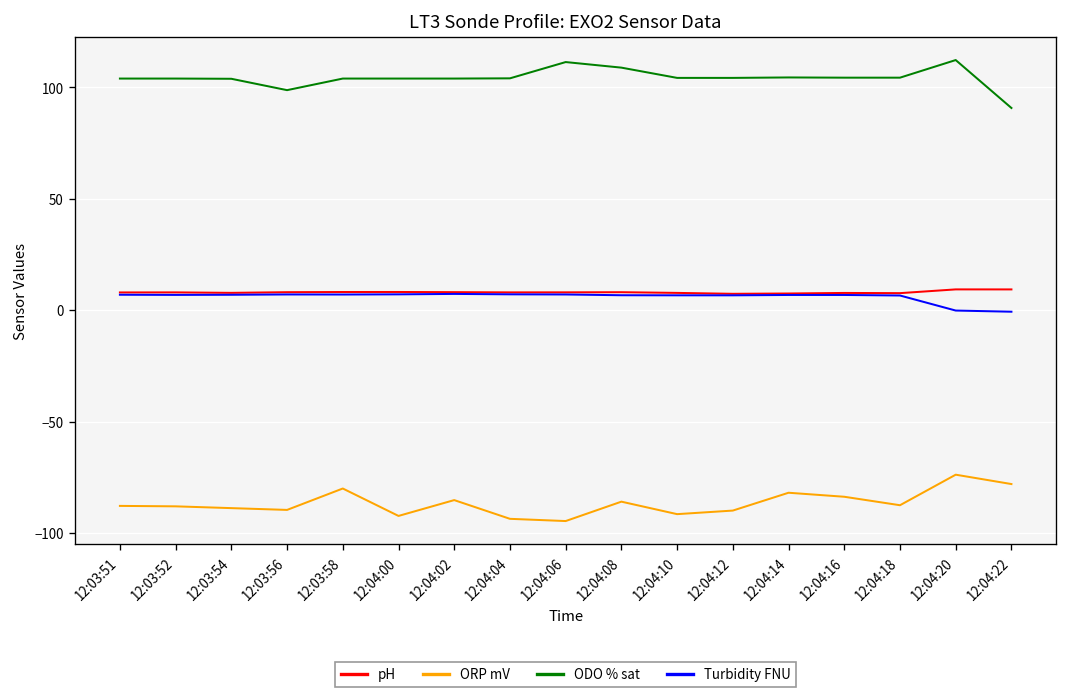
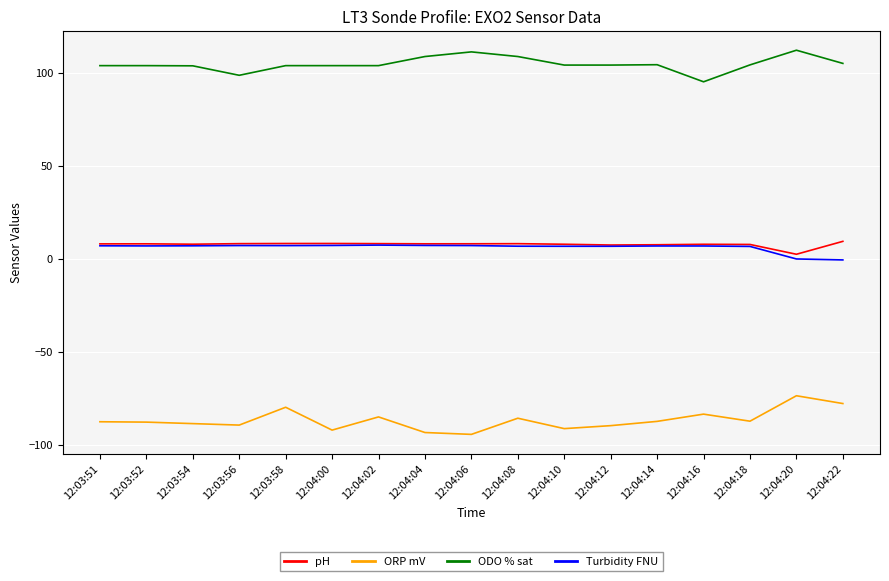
  {
    "pH": {
-     "12:04:20": 9,
+     "12:04:20": 2,
      "12:04:22": 9
    },
    "ORP mV": {
      "12:03:51": -88,
      "12:03:52": -88,
      "12:03:54": -89,
      "12:03:56": -90,
      "12:03:58": -80,
      "12:04:00": -92,
      "12:04:02": -85,
      "12:04:04": -94,
      "12:04:06": -95,
      "12:04:08": -86,
      "12:04:10": -91,
      "12:04:12": -90,
-     "12:04:14": -82,
+     "12:04:14": -88,
      "12:04:16": -84,
      "12:04:18": -87,
      "12:04:20": -74,
      "12:04:22": -78
    },
    "ODO % sat": {
      "12:03:51": 104,
      "12:03:52": 104,
      "12:03:54": 104,
      "12:03:56": 99,
      "12:03:58": 104,
      "12:04:00": 104,
      "12:04:02": 104,
-     "12:04:04": 104,
+     "12:04:04": 109,
      "12:04:06": 111,
      "12:04:08": 109,
      "12:04:10": 104,
      "12:04:12": 104,
      "12:04:14": 105,
-     "12:04:16": 104,
+     "12:04:16": 95,
      "12:04:18": 104,
      "12:04:20": 112,
-     "12:04:22": 91
+     "12:04:22": 105
    },
    "Turbidity FNU": {
      "12:04:20": 0,
      "12:04:22": -1
    }
  }
